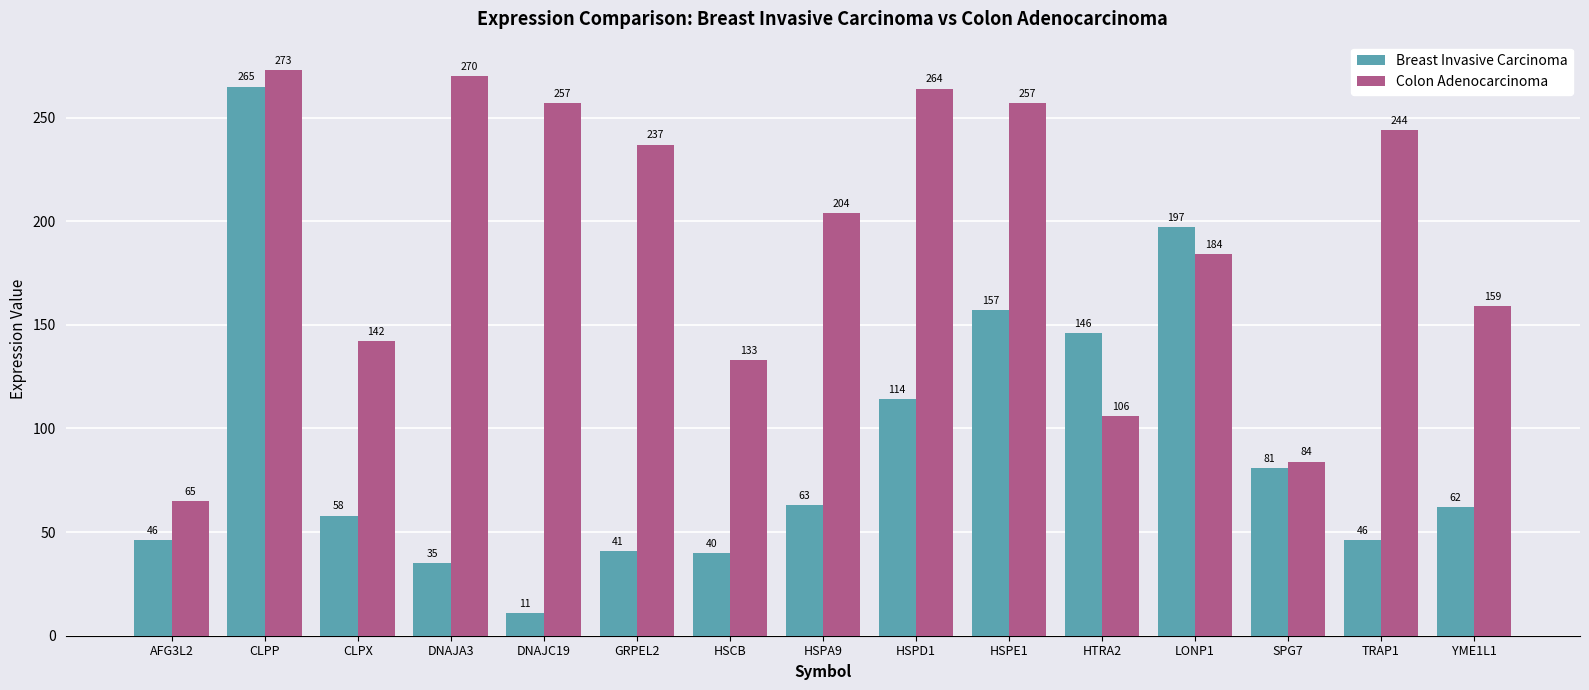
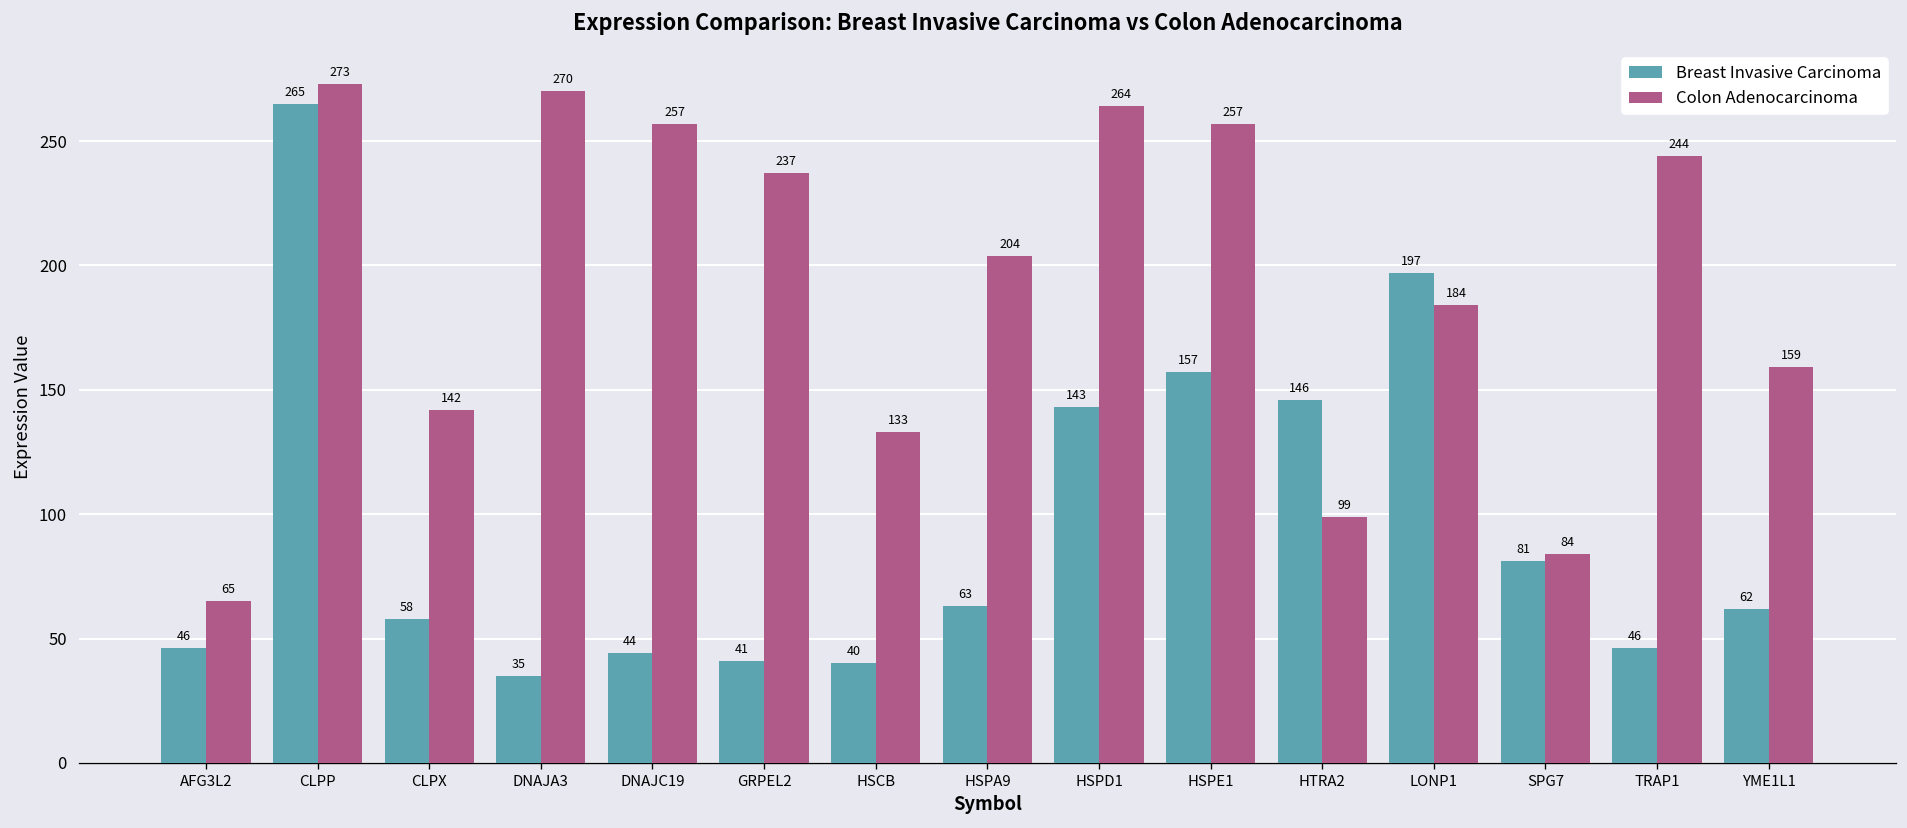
  {
    "Breast Invasive Carcinoma": {
      "AFG3L2": 46,
      "CLPP": 265,
      "CLPX": 58,
      "DNAJA3": 35,
-     "DNAJC19": 11,
+     "DNAJC19": 44,
      "GRPEL2": 41,
      "HSCB": 40,
      "HSPA9": 63,
-     "HSPD1": 114,
+     "HSPD1": 143,
      "HSPE1": 157,
      "HTRA2": 146,
      "LONP1": 197,
      "SPG7": 81,
      "TRAP1": 46,
      "YME1L1": 62
    },
    "Colon Adenocarcinoma": {
      "AFG3L2": 65,
      "CLPP": 273,
      "CLPX": 142,
      "DNAJA3": 270,
      "DNAJC19": 257,
      "GRPEL2": 237,
      "HSCB": 133,
      "HSPA9": 204,
      "HSPD1": 264,
      "HSPE1": 257,
-     "HTRA2": 106,
+     "HTRA2": 99,
      "LONP1": 184,
      "SPG7": 84,
      "TRAP1": 244,
      "YME1L1": 159
    }
  }
